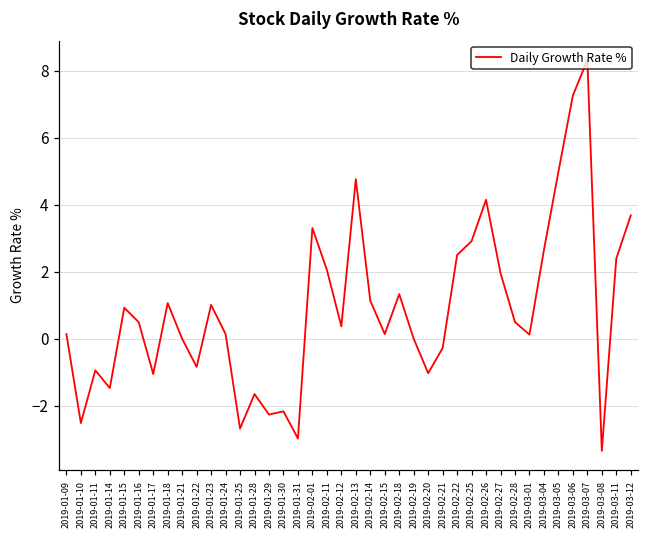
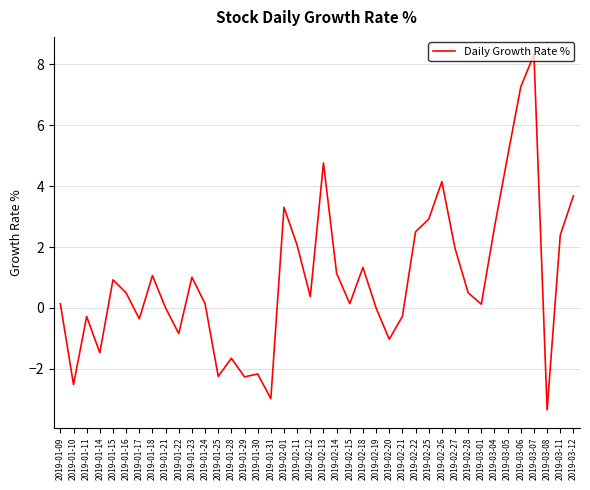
  {
    "2019-01-09": 0.1,
    "2019-01-10": -2.5,
-   "2019-01-11": -0.9,
+   "2019-01-11": -0.3,
    "2019-01-14": -1.5,
    "2019-01-15": 0.9,
    "2019-01-16": 0.5,
-   "2019-01-17": -1.1,
+   "2019-01-17": -0.4,
    "2019-01-18": 1.1,
    "2019-01-21": 0.0,
    "2019-01-22": -0.8,
    "2019-01-23": 1.0,
    "2019-01-24": 0.1,
-   "2019-01-25": -2.7,
+   "2019-01-25": -2.2,
    "2019-01-28": -1.7,
    "2019-01-29": -2.3,
    "2019-01-30": -2.2,
    "2019-01-31": -3.0,
    "2019-02-01": 3.3,
    "2019-02-11": 2.1,
    "2019-02-12": 0.4,
    "2019-02-13": 4.8,
    "2019-02-14": 1.1,
    "2019-02-15": 0.1,
    "2019-02-18": 1.3,
    "2019-02-19": 0.0,
    "2019-02-20": -1.0,
    "2019-02-21": -0.3,
    "2019-02-22": 2.5,
    "2019-02-25": 2.9,
    "2019-02-26": 4.2,
    "2019-02-27": 2.0,
    "2019-02-28": 0.5,
    "2019-03-01": 0.1,
    "2019-03-04": 2.7,
    "2019-03-05": 5.0,
    "2019-03-06": 7.3,
    "2019-03-08": -3.3,
    "2019-03-11": 2.4,
    "2019-03-12": 3.7
  }
